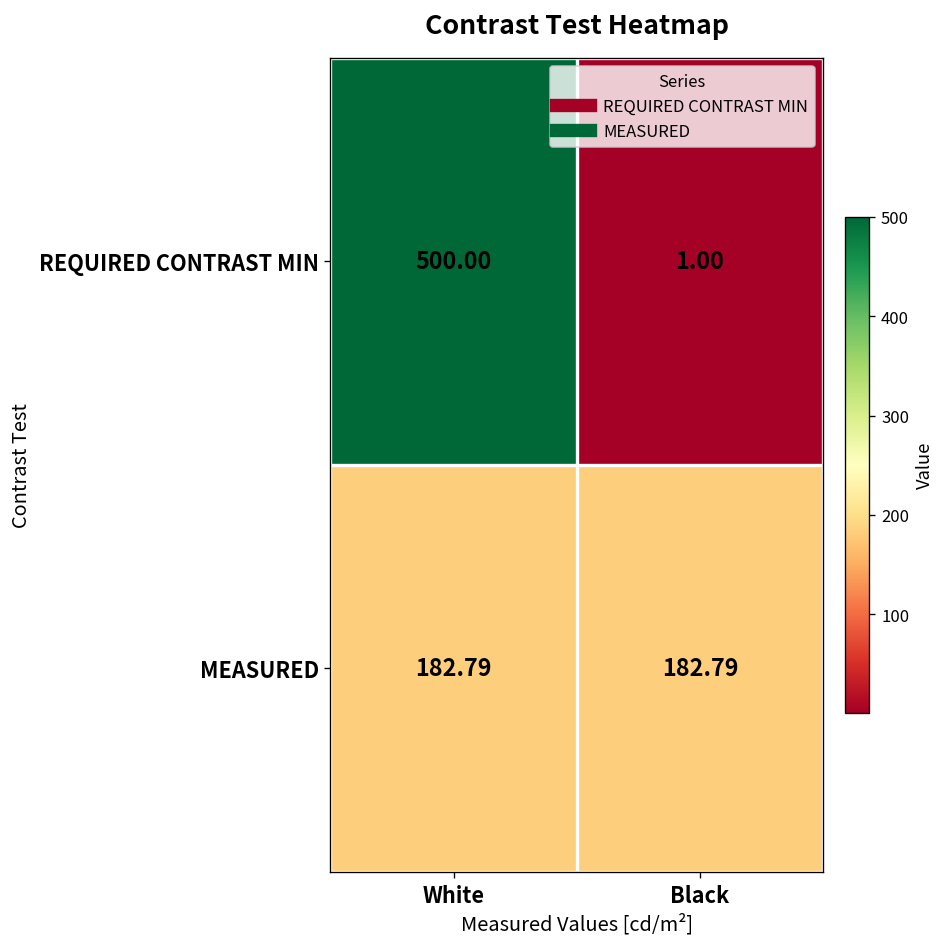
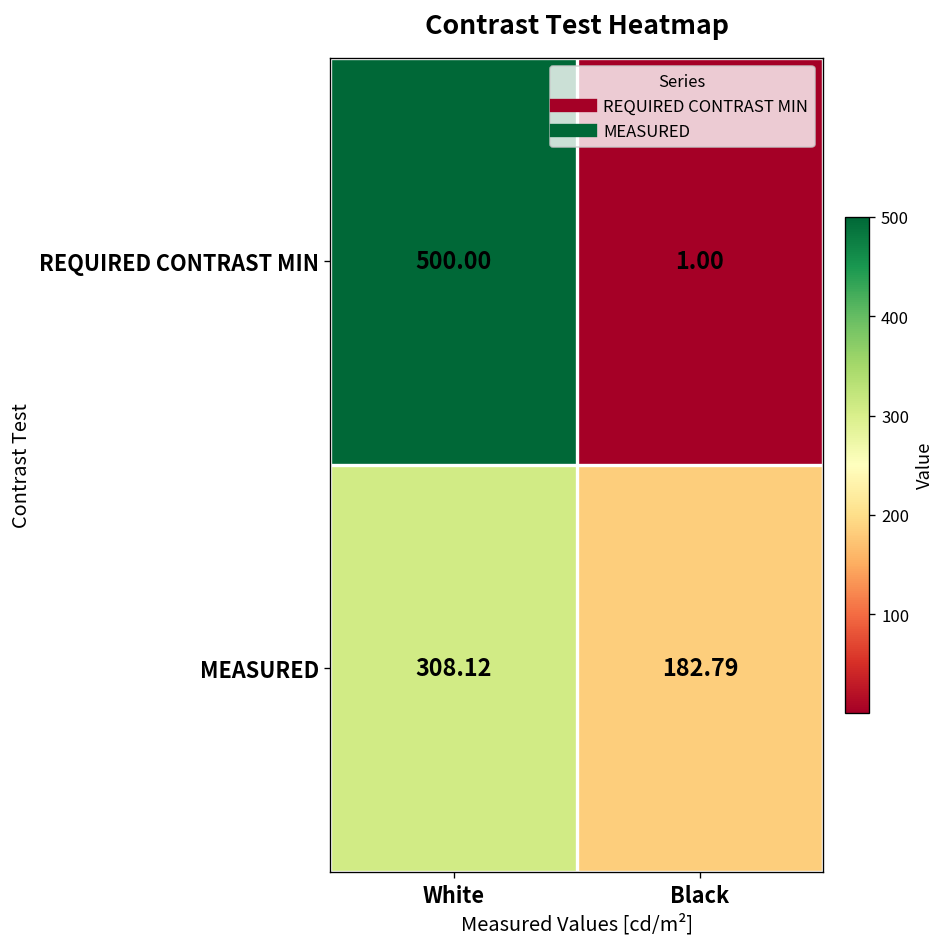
  {
    "REQUIRED CONTRAST MIN": {
      "White": 500.00,
      "Black": 1.00
    },
    "MEASURED": {
-     "White": 182.79,
+     "White": 308.12,
      "Black": 182.79
    }
  }
